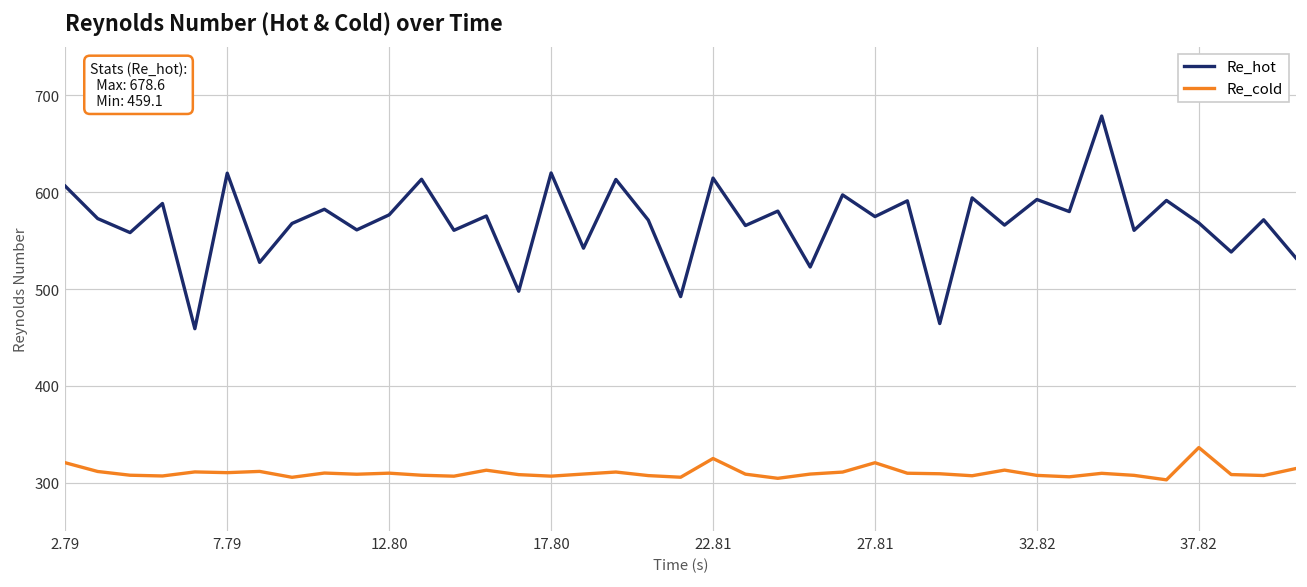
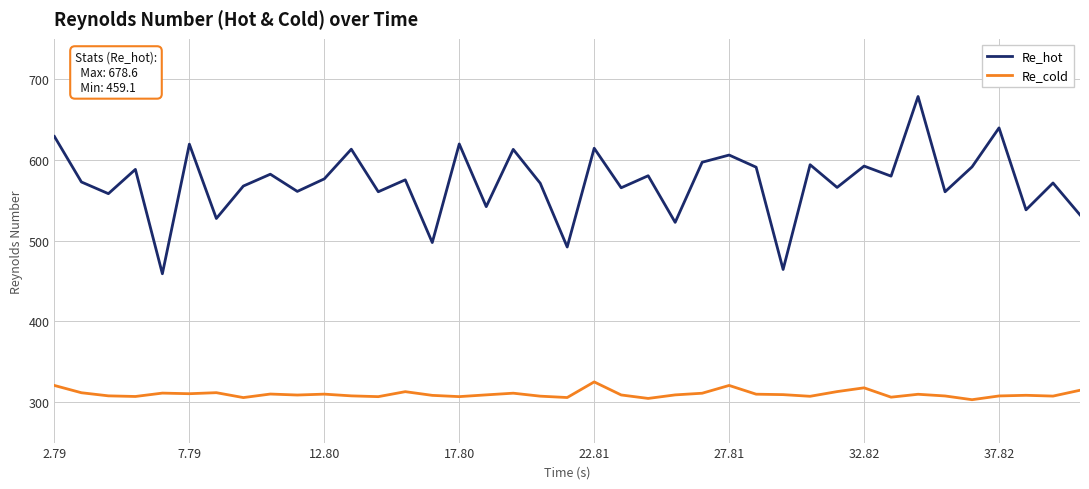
  {
    "Re_hot": {
-     "2.79": 610,
+     "2.79": 630,
      "7.79": 620,
      "12.80": 580,
      "17.80": 620,
      "22.81": 610,
-     "27.81": 570,
+     "27.81": 610,
      "32.82": 590,
-     "37.82": 570
+     "37.82": 640
    },
    "Re_cold": {
      "2.79": 320,
      "7.79": 310,
      "12.80": 310,
      "17.80": 310,
      "22.81": 330,
      "27.81": 320,
-     "32.82": 310,
-     "37.82": 340
+     "32.82": 320,
+     "37.82": 310
    }
  }
